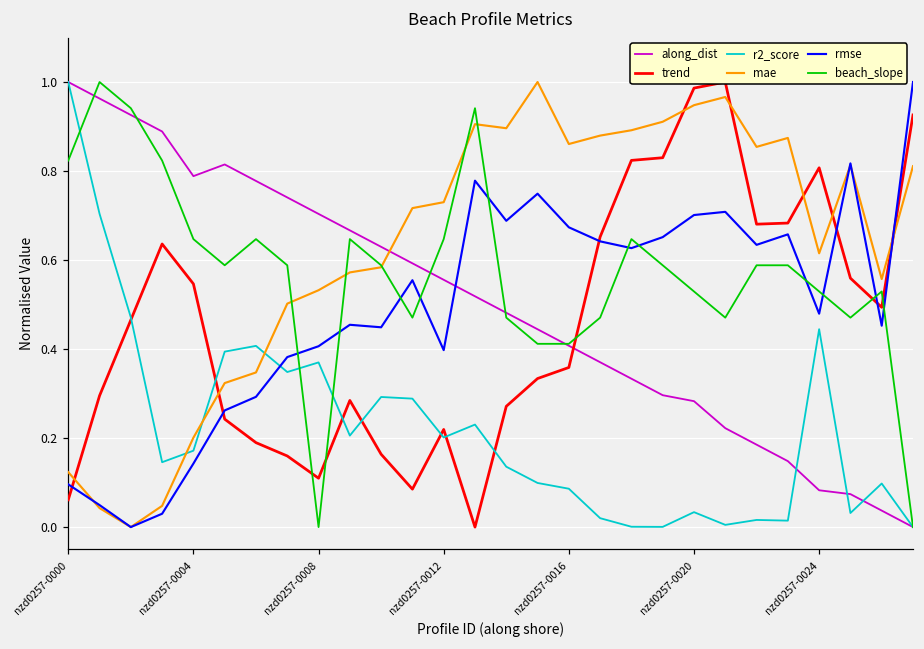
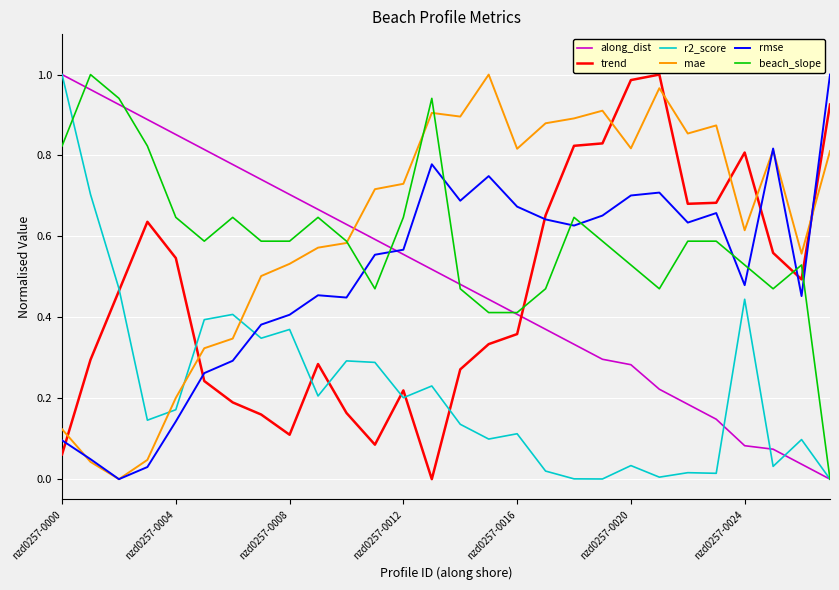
  {
    "along_dist": {
-     "nzd0257-0004": 0.79,
+     "nzd0257-0004": 0.85,
      "nzd0257-0008": 0.70,
      "nzd0257-0012": 0.56,
      "nzd0257-0020": 0.28,
      "nzd0257-0024": 0.08
    },
    "trend": {
      "nzd0257-0000": 0.06,
      "nzd0257-0004": 0.55,
      "nzd0257-0008": 0.11,
      "nzd0257-0012": 0.22,
      "nzd0257-0016": 0.36,
      "nzd0257-0020": 0.99,
      "nzd0257-0024": 0.81
    },
    "r2_score": {
      "nzd0257-0004": 0.17,
      "nzd0257-0008": 0.37,
      "nzd0257-0012": 0.20,
-     "nzd0257-0016": 0.09,
+     "nzd0257-0016": 0.11,
      "nzd0257-0020": 0.03,
      "nzd0257-0024": 0.44
    },
    "mae": {
      "nzd0257-0000": 0.12,
      "nzd0257-0004": 0.20,
      "nzd0257-0008": 0.53,
      "nzd0257-0012": 0.73,
-     "nzd0257-0016": 0.86,
-     "nzd0257-0020": 0.95,
+     "nzd0257-0016": 0.82,
+     "nzd0257-0020": 0.82,
      "nzd0257-0024": 0.62
    },
    "rmse": {
      "nzd0257-0000": 0.10,
      "nzd0257-0004": 0.14,
      "nzd0257-0008": 0.41,
-     "nzd0257-0012": 0.40,
+     "nzd0257-0012": 0.57,
      "nzd0257-0016": 0.67,
      "nzd0257-0020": 0.70,
      "nzd0257-0024": 0.48
    },
    "beach_slope": {
      "nzd0257-0000": 0.82,
      "nzd0257-0004": 0.65,
-     "nzd0257-0008": 0.00,
+     "nzd0257-0008": 0.59,
      "nzd0257-0012": 0.65,
      "nzd0257-0020": 0.53,
      "nzd0257-0024": 0.53
    }
  }
